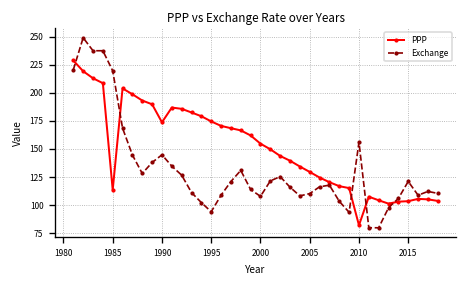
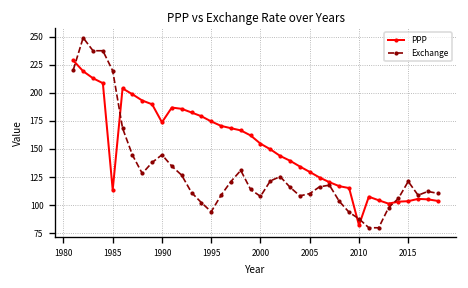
  {
    "PPP": {
      "1985": 110,
      "1990": 170,
      "1995": 170,
      "2000": 150,
      "2005": 130,
      "2010": 80,
      "2015": 100
    },
    "Exchange": {
      "1985": 220,
      "1990": 140,
      "1995": 90,
      "2000": 110,
      "2005": 110,
-     "2010": 160,
+     "2010": 90,
      "2015": 120
    }
  }
